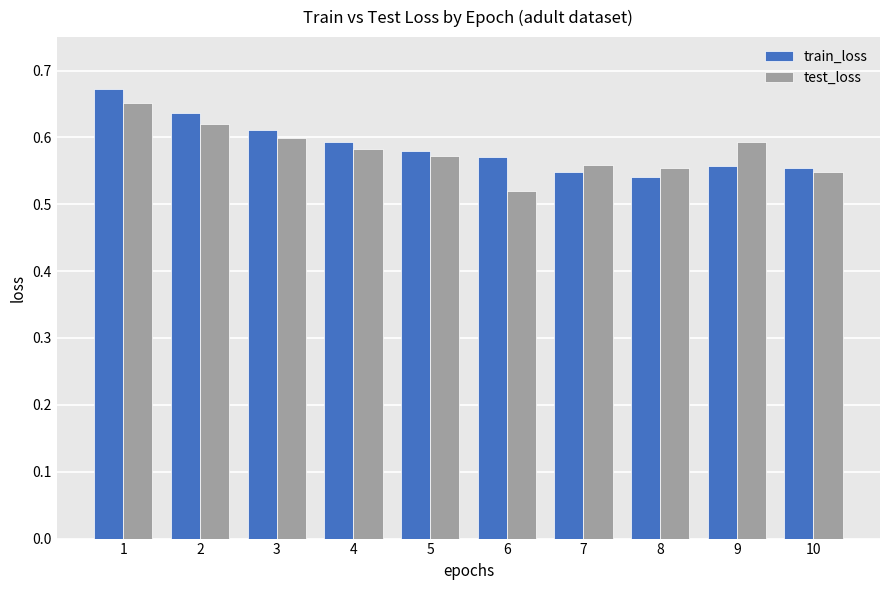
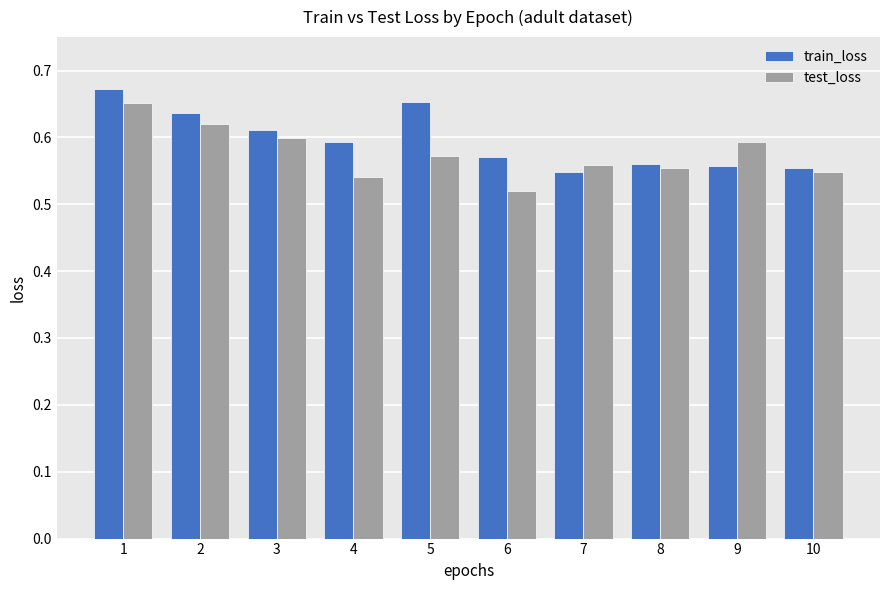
  {
    "train_loss": {
      "1": 0.67,
      "2": 0.64,
      "3": 0.61,
      "4": 0.59,
-     "5": 0.58,
+     "5": 0.65,
      "6": 0.57,
      "7": 0.55,
-     "8": 0.54,
+     "8": 0.56,
      "9": 0.56,
      "10": 0.55
    },
    "test_loss": {
      "1": 0.65,
      "2": 0.62,
      "3": 0.60,
-     "4": 0.58,
+     "4": 0.54,
      "5": 0.57,
      "6": 0.52,
      "7": 0.56,
      "8": 0.55,
      "9": 0.59,
      "10": 0.55
    }
  }
